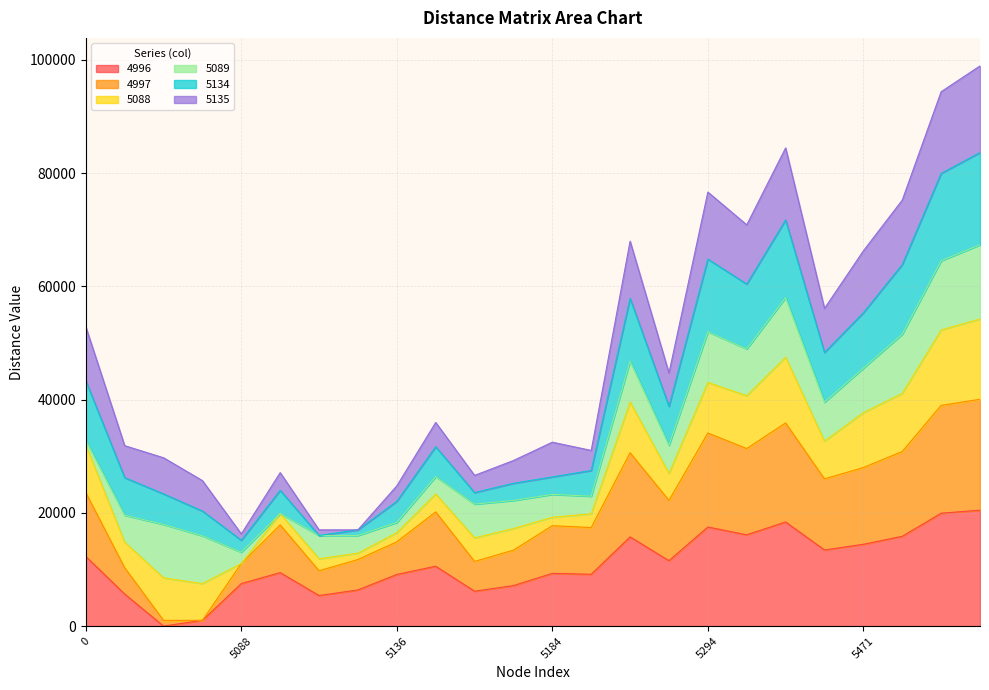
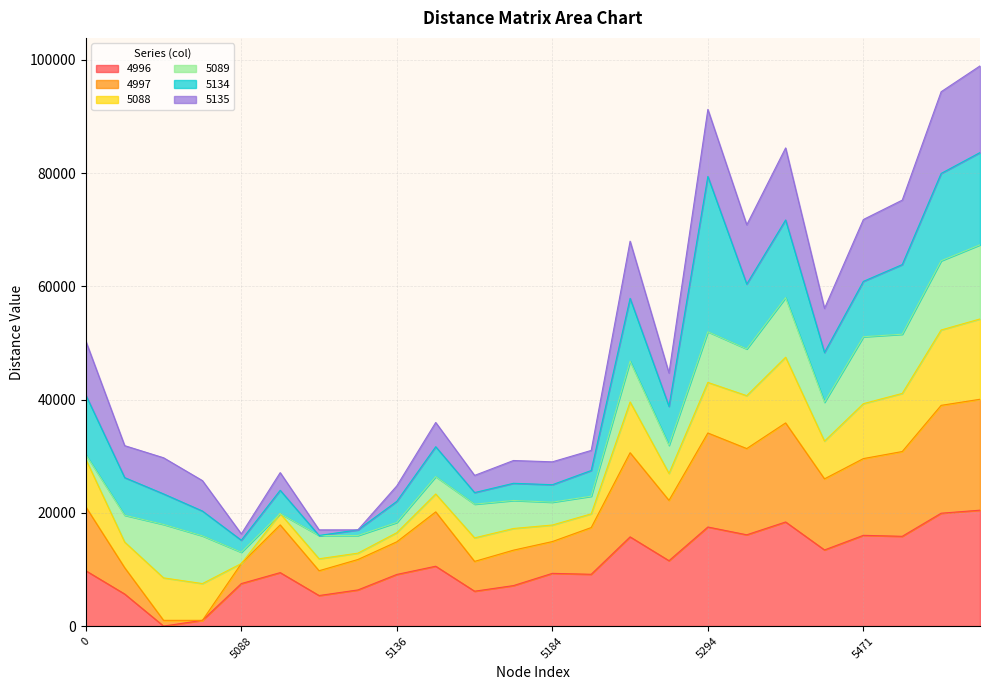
  {
    "4996": {
-     "0": 12000,
+     "0": 10000,
      "5088": 8000,
      "5136": 9000,
      "5184": 9000,
      "5294": 17000,
-     "5471": 14000
+     "5471": 16000
    },
    "4997": {
      "0": 11000,
      "5136": 6000,
-     "5184": 8000,
+     "5184": 6000,
      "5294": 17000,
      "5471": 14000
    },
    "5088": {
      "0": 8000,
      "5136": 2000,
-     "5184": 1000,
+     "5184": 3000,
      "5294": 9000,
      "5471": 10000
    },
    "5089": {
      "0": 1000,
      "5088": 2000,
      "5136": 2000,
      "5184": 4000,
      "5294": 9000,
-     "5471": 8000
+     "5471": 12000
    },
    "5134": {
      "0": 11000,
      "5088": 2000,
      "5136": 4000,
      "5184": 3000,
-     "5294": 13000,
+     "5294": 27000,
      "5471": 10000
    },
    "5135": {
      "0": 10000,
      "5088": 1000,
      "5136": 3000,
-     "5184": 6000,
+     "5184": 4000,
      "5294": 12000,
      "5471": 11000
    }
  }
